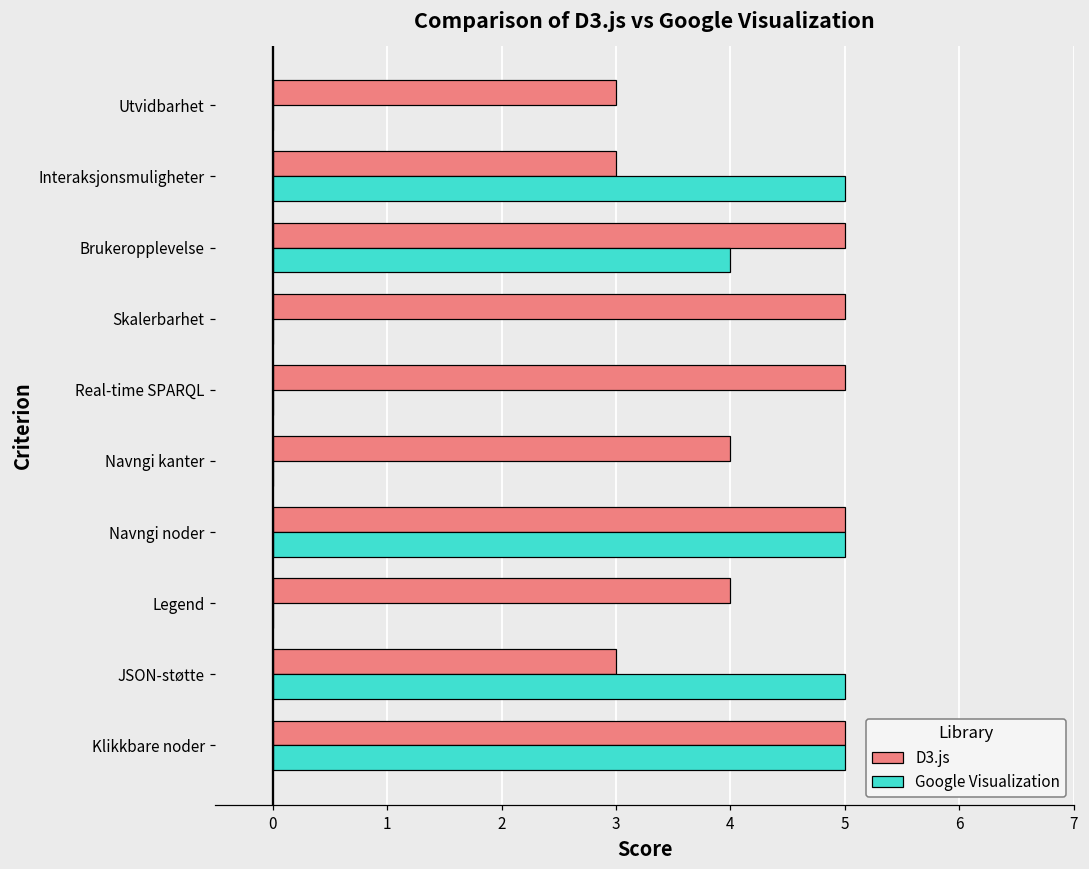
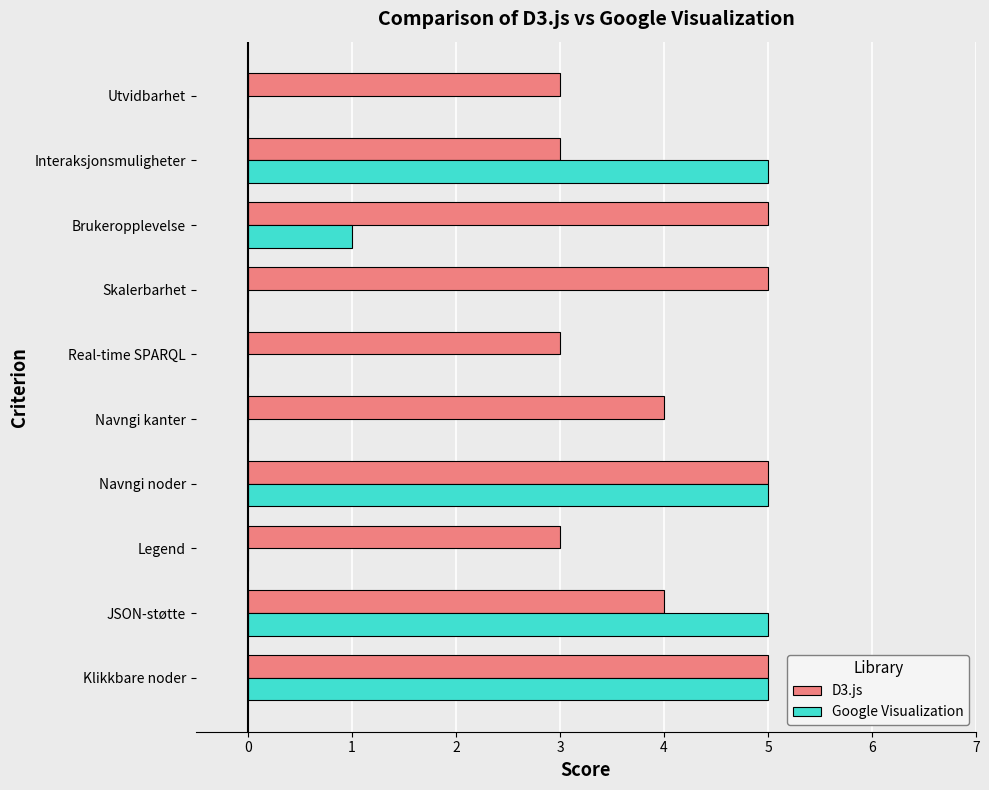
  {
    "D3.js": {
      "Utvidbarhet": 3,
      "Interaksjonsmuligheter": 3,
      "Brukeropplevelse": 5,
      "Skalerbarhet": 5,
-     "Real-time SPARQL": 5,
+     "Real-time SPARQL": 3,
      "Navngi kanter": 4,
      "Navngi noder": 5,
-     "Legend": 4,
-     "JSON-støtte": 3,
+     "Legend": 3,
+     "JSON-støtte": 4,
      "Klikkbare noder": 5
    },
    "Google Visualization": {
      "Utvidbarhet": 0,
      "Interaksjonsmuligheter": 5,
-     "Brukeropplevelse": 4,
+     "Brukeropplevelse": 1,
      "Skalerbarhet": 0,
      "Real-time SPARQL": 0,
      "Navngi kanter": 0,
      "Navngi noder": 5,
      "Legend": 0,
      "JSON-støtte": 5,
      "Klikkbare noder": 5
    }
  }
